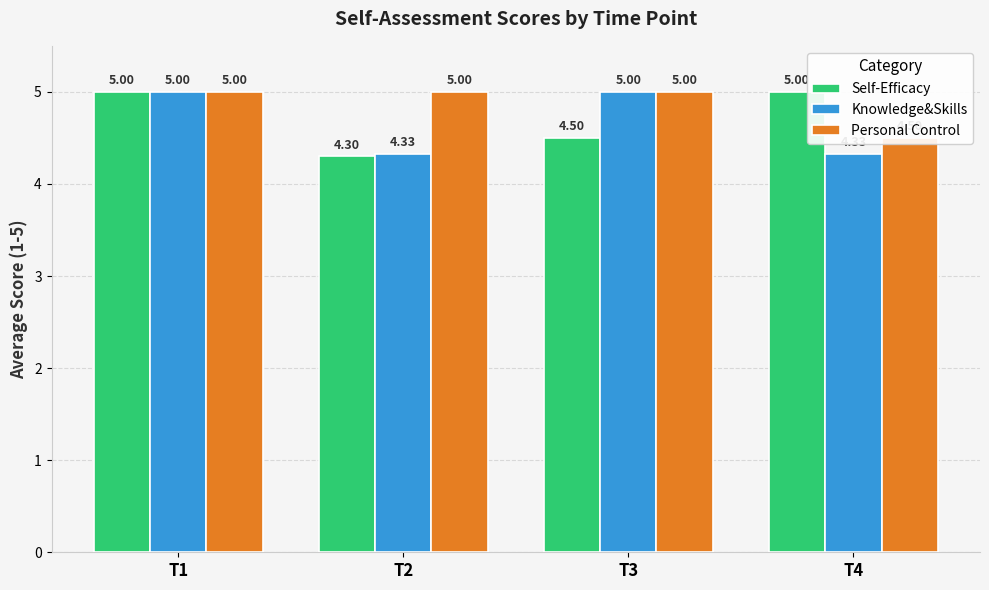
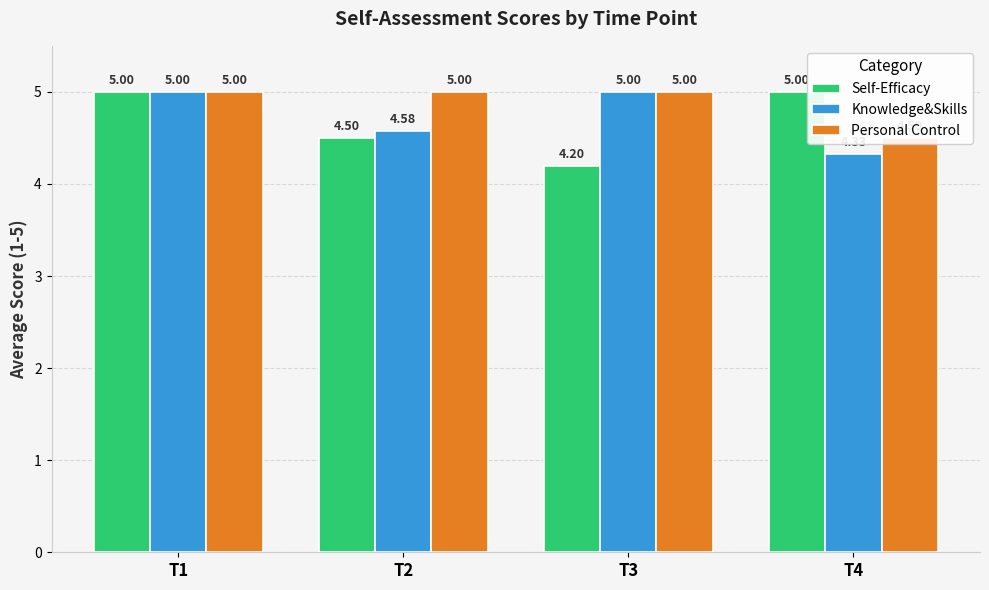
  {
    "Self-Efficacy": {
      "T1": 5.00,
-     "T2": 4.30,
-     "T3": 4.50
+     "T2": 4.50,
+     "T3": 4.20
    },
    "Knowledge&Skills": {
      "T1": 5.00,
-     "T2": 4.33,
+     "T2": 4.58,
      "T3": 5.00
    },
    "Personal Control": {
      "T1": 5.00,
      "T2": 5.00,
      "T3": 5.00
    }
  }
